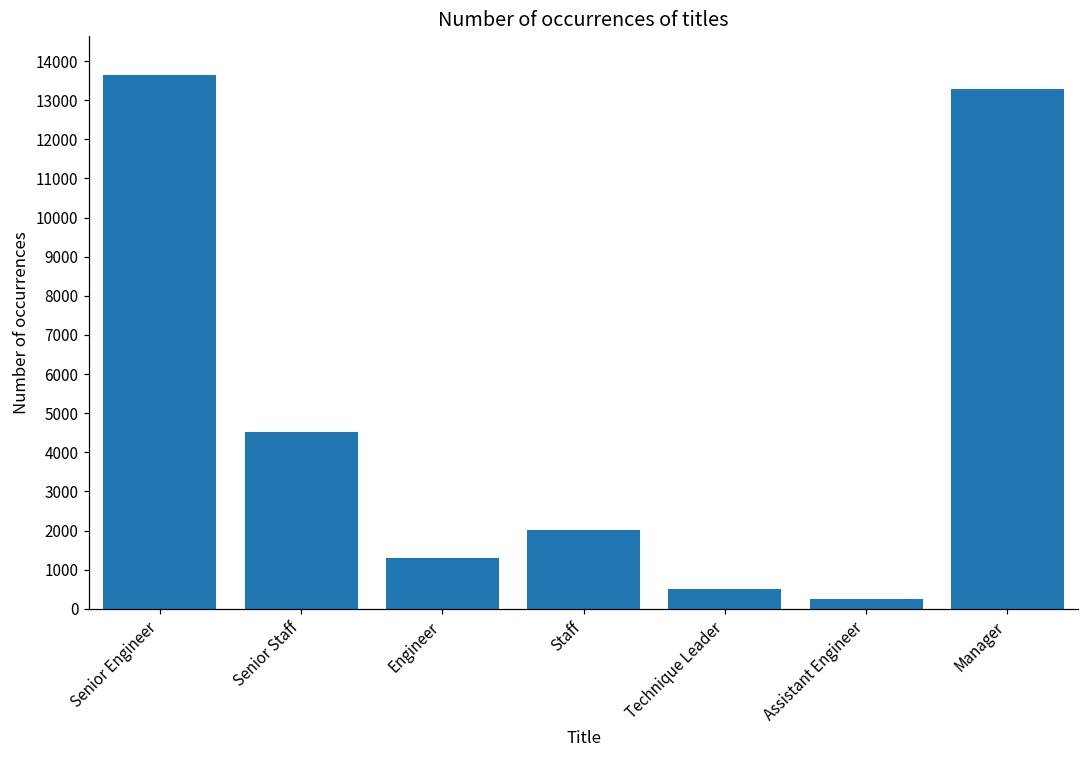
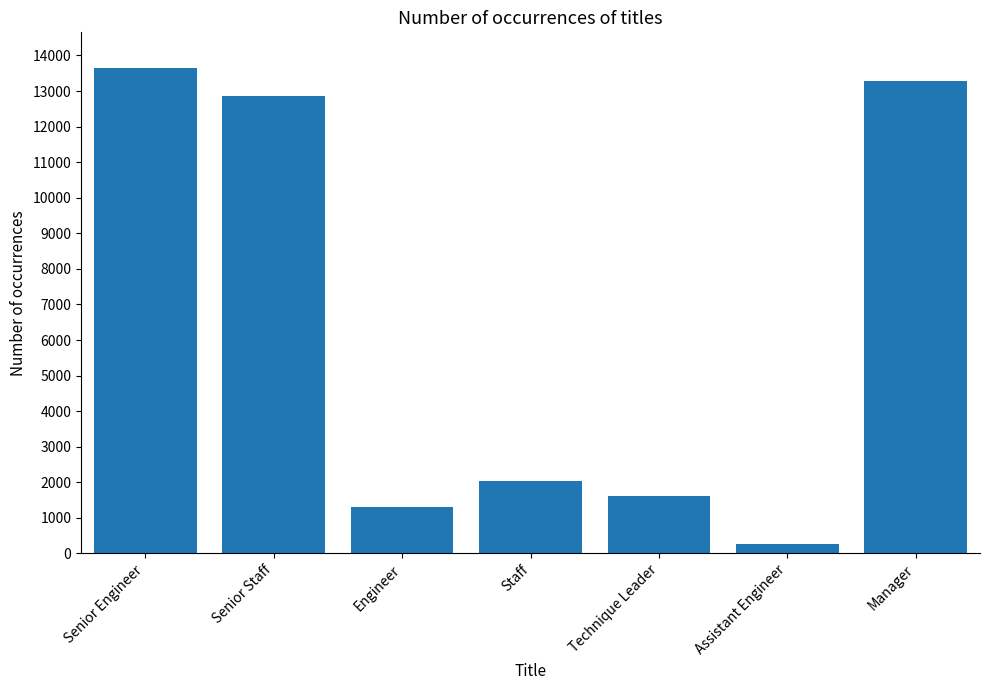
  {
    "Senior Engineer": 13700,
-   "Senior Staff": 4500,
+   "Senior Staff": 12900,
    "Engineer": 1300,
    "Staff": 2000,
-   "Technique Leader": 500,
+   "Technique Leader": 1600,
    "Assistant Engineer": 300,
    "Manager": 13300
  }
